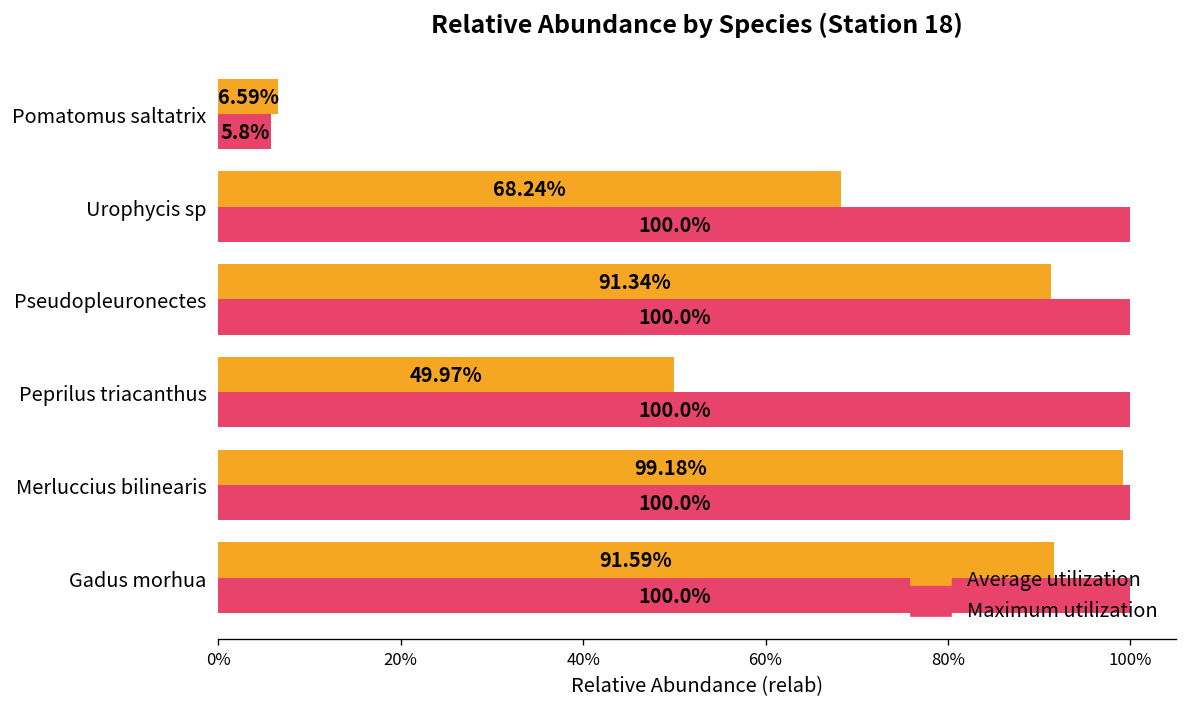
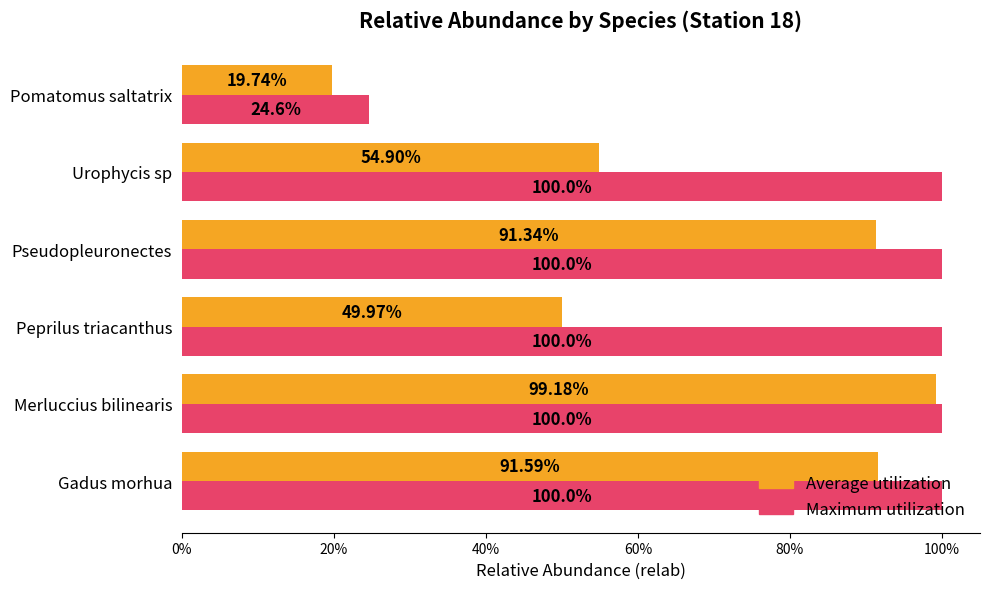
  {
    "Average utilization": {
-     "Pomatomus saltatrix": "6.59%",
-     "Urophycis sp": "68.24%",
+     "Pomatomus saltatrix": "19.74%",
+     "Urophycis sp": "54.90%",
      "Pseudopleuronectes": "91.34%",
      "Peprilus triacanthus": "49.97%",
      "Merluccius bilinearis": "99.18%",
      "Gadus morhua": "91.59%"
    },
    "Maximum utilization": {
-     "Pomatomus saltatrix": "5.8%",
+     "Pomatomus saltatrix": "24.6%",
      "Urophycis sp": "100.0%",
      "Pseudopleuronectes": "100.0%",
      "Peprilus triacanthus": "100.0%",
      "Merluccius bilinearis": "100.0%"
    }
  }
